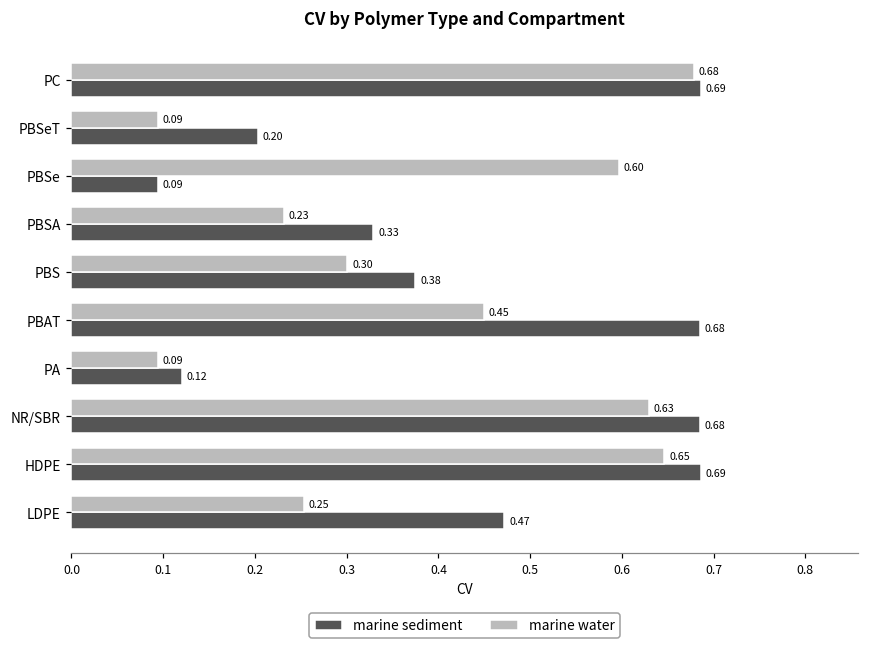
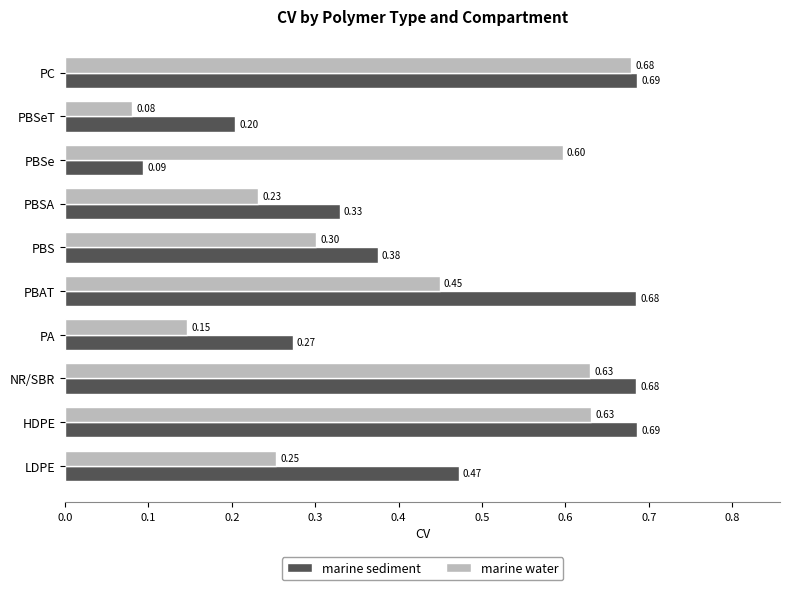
  {
    "marine sediment": {
      "PC": 0.69,
      "PBSeT": 0.20,
      "PBSe": 0.09,
      "PBSA": 0.33,
      "PBS": 0.38,
      "PBAT": 0.68,
-     "PA": 0.12,
+     "PA": 0.27,
      "NR/SBR": 0.68,
      "HDPE": 0.69,
      "LDPE": 0.47
    },
    "marine water": {
      "PC": 0.68,
-     "PBSeT": 0.09,
+     "PBSeT": 0.08,
      "PBSe": 0.60,
      "PBSA": 0.23,
      "PBS": 0.30,
      "PBAT": 0.45,
-     "PA": 0.09,
+     "PA": 0.15,
      "NR/SBR": 0.63,
-     "HDPE": 0.65,
+     "HDPE": 0.63,
      "LDPE": 0.25
    }
  }
